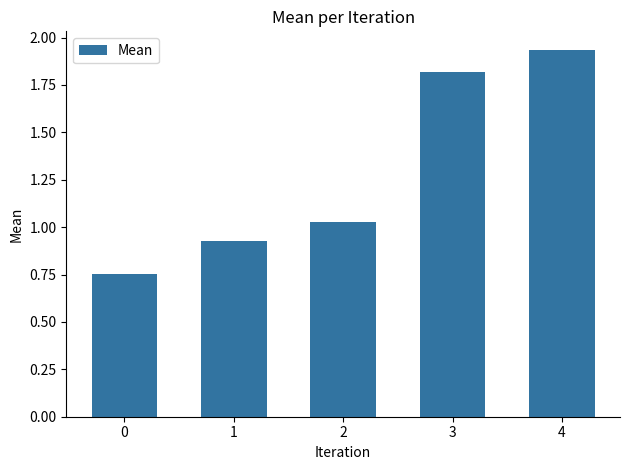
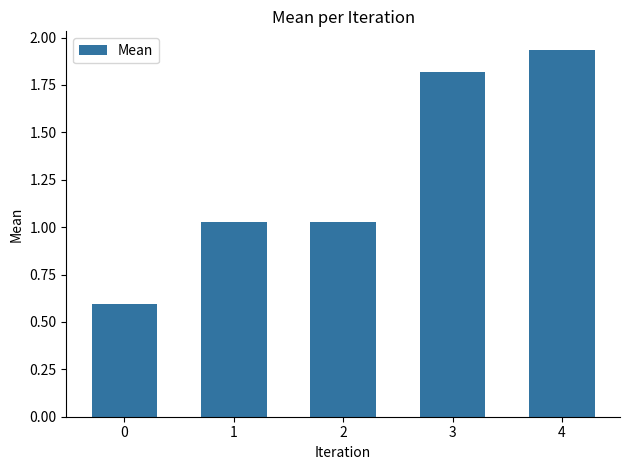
  {
-   "0": 0.75,
-   "1": 0.93,
+   "0": 0.59,
+   "1": 1.03,
    "2": 1.02,
    "3": 1.82,
    "4": 1.94
  }
